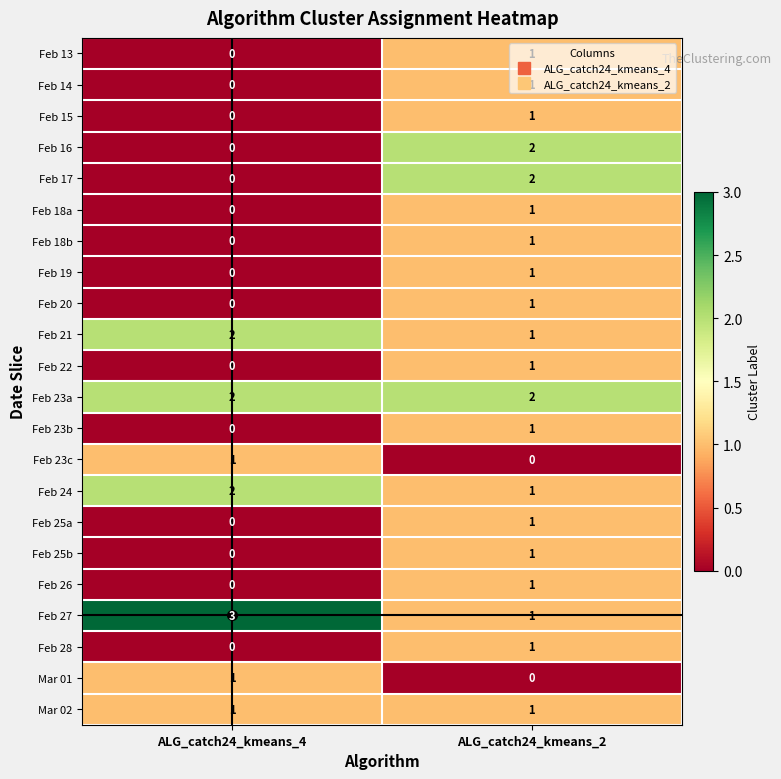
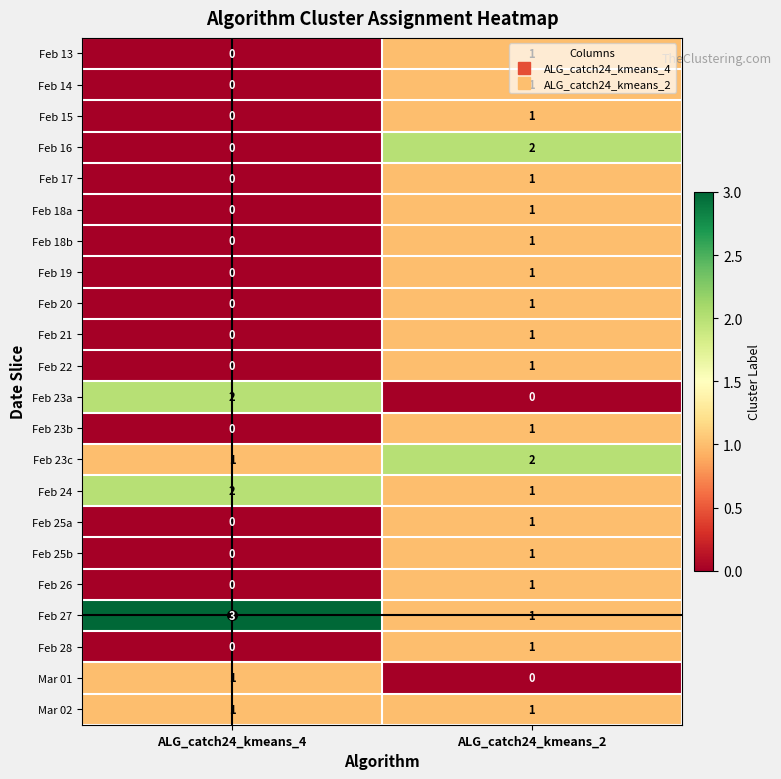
  {
    "Feb 13": {
      "ALG_catch24_kmeans_4": 0
    },
    "Feb 14": {
      "ALG_catch24_kmeans_4": 0
    },
    "Feb 15": {
      "ALG_catch24_kmeans_4": 0,
      "ALG_catch24_kmeans_2": 1
    },
    "Feb 16": {
      "ALG_catch24_kmeans_4": 0,
      "ALG_catch24_kmeans_2": 2
    },
    "Feb 17": {
      "ALG_catch24_kmeans_4": 0,
-     "ALG_catch24_kmeans_2": 2
+     "ALG_catch24_kmeans_2": 1
    },
    "Feb 18a": {
      "ALG_catch24_kmeans_4": 0,
      "ALG_catch24_kmeans_2": 1
    },
    "Feb 18b": {
      "ALG_catch24_kmeans_4": 0,
      "ALG_catch24_kmeans_2": 1
    },
    "Feb 19": {
      "ALG_catch24_kmeans_4": 0,
      "ALG_catch24_kmeans_2": 1
    },
    "Feb 20": {
      "ALG_catch24_kmeans_4": 0,
      "ALG_catch24_kmeans_2": 1
    },
    "Feb 21": {
-     "ALG_catch24_kmeans_4": 2,
+     "ALG_catch24_kmeans_4": 0,
      "ALG_catch24_kmeans_2": 1
    },
    "Feb 22": {
      "ALG_catch24_kmeans_4": 0,
      "ALG_catch24_kmeans_2": 1
    },
    "Feb 23a": {
      "ALG_catch24_kmeans_4": 2,
-     "ALG_catch24_kmeans_2": 2
+     "ALG_catch24_kmeans_2": 0
    },
    "Feb 23b": {
      "ALG_catch24_kmeans_4": 0,
      "ALG_catch24_kmeans_2": 1
    },
    "Feb 23c": {
      "ALG_catch24_kmeans_4": 1,
-     "ALG_catch24_kmeans_2": 0
+     "ALG_catch24_kmeans_2": 2
    },
    "Feb 24": {
      "ALG_catch24_kmeans_4": 2,
      "ALG_catch24_kmeans_2": 1
    },
    "Feb 25a": {
      "ALG_catch24_kmeans_4": 0,
      "ALG_catch24_kmeans_2": 1
    },
    "Feb 25b": {
      "ALG_catch24_kmeans_4": 0,
      "ALG_catch24_kmeans_2": 1
    },
    "Feb 26": {
      "ALG_catch24_kmeans_4": 0,
      "ALG_catch24_kmeans_2": 1
    },
    "Feb 27": {
      "ALG_catch24_kmeans_2": 1
    },
    "Feb 28": {
      "ALG_catch24_kmeans_4": 0,
      "ALG_catch24_kmeans_2": 1
    },
    "Mar 01": {
      "ALG_catch24_kmeans_4": 1,
      "ALG_catch24_kmeans_2": 0
    },
    "Mar 02": {
      "ALG_catch24_kmeans_4": 1,
      "ALG_catch24_kmeans_2": 1
    }
  }
